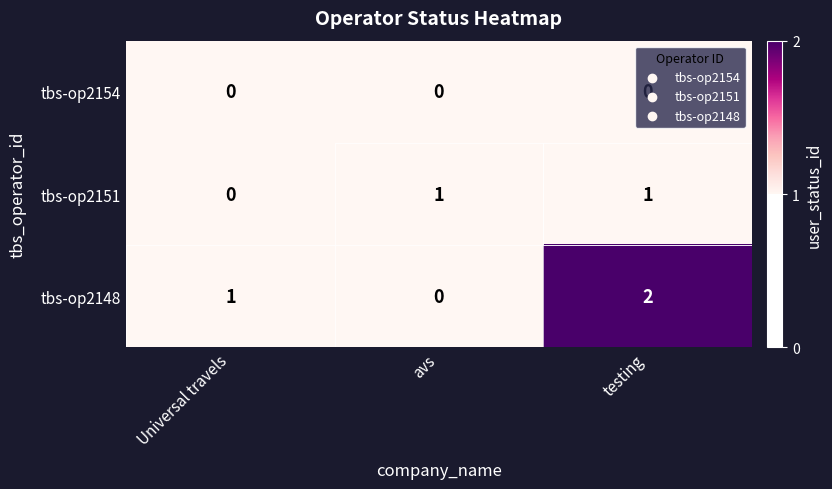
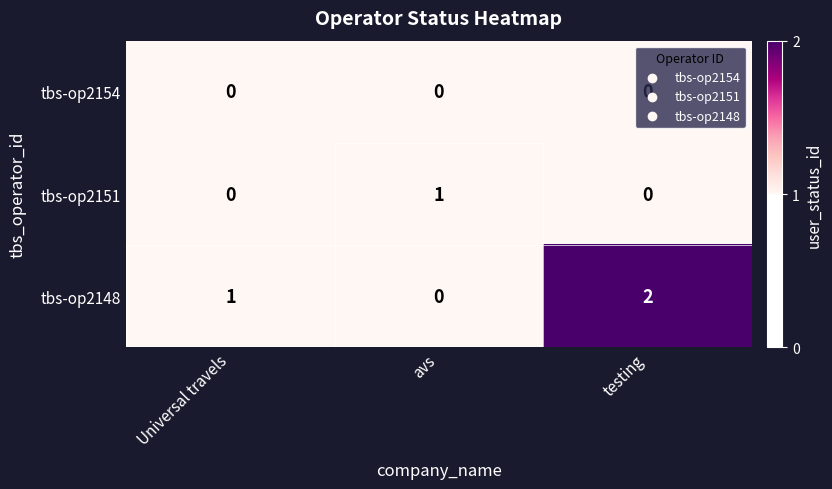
  {
    "tbs-op2154": {
      "Universal travels": 0,
      "avs": 0
    },
    "tbs-op2151": {
      "Universal travels": 0,
      "avs": 1,
-     "testing": 1
+     "testing": 0
    },
    "tbs-op2148": {
      "Universal travels": 1,
      "avs": 0,
      "testing": 2
    }
  }
